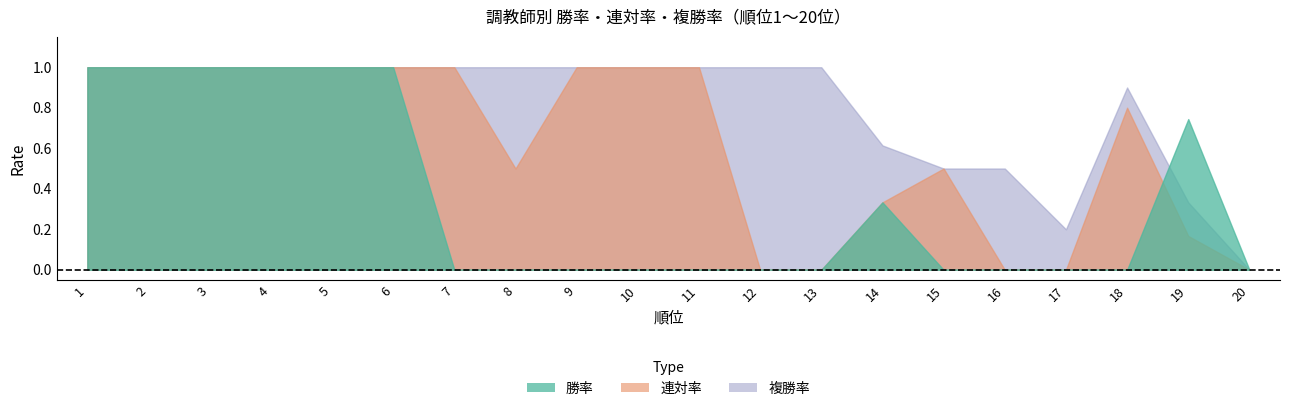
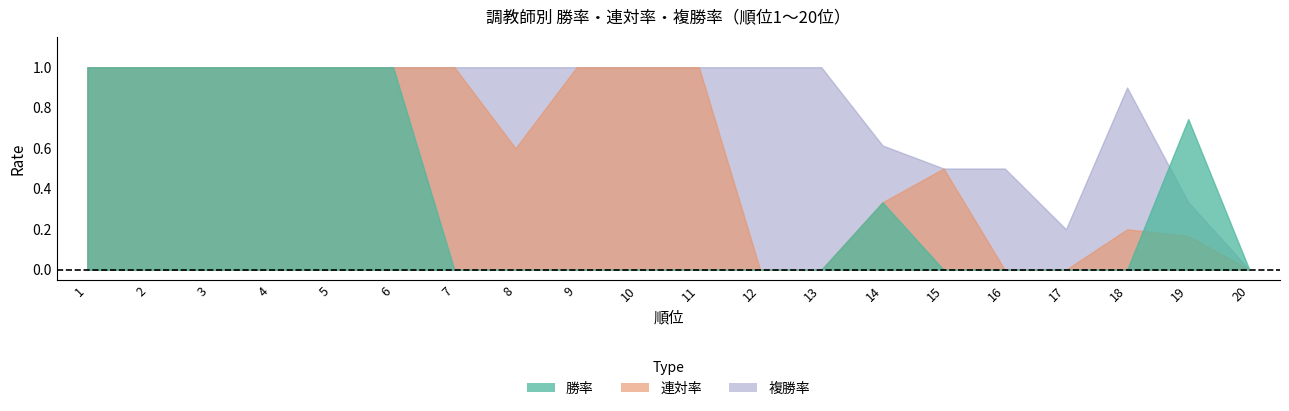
  {
    "複勝率": {
      "8": 1.0,
      "12": 1.0,
      "13": 1.0,
      "14": 0.61,
      "16": 0.5,
      "17": 0.2,
      "18": 0.9,
      "19": 0.33
    },
    "連対率": {
-     "8": 0.5,
-     "18": 0.8,
+     "8": 0.6,
+     "18": 0.2,
      "19": 0.17
    },
    "勝率": {
      "7": 0.0,
      "8": 0.0,
      "9": 0.0,
      "10": 0.0,
      "11": 0.0,
      "15": 0.0,
      "18": 0.0,
      "19": 0.74
    }
  }
